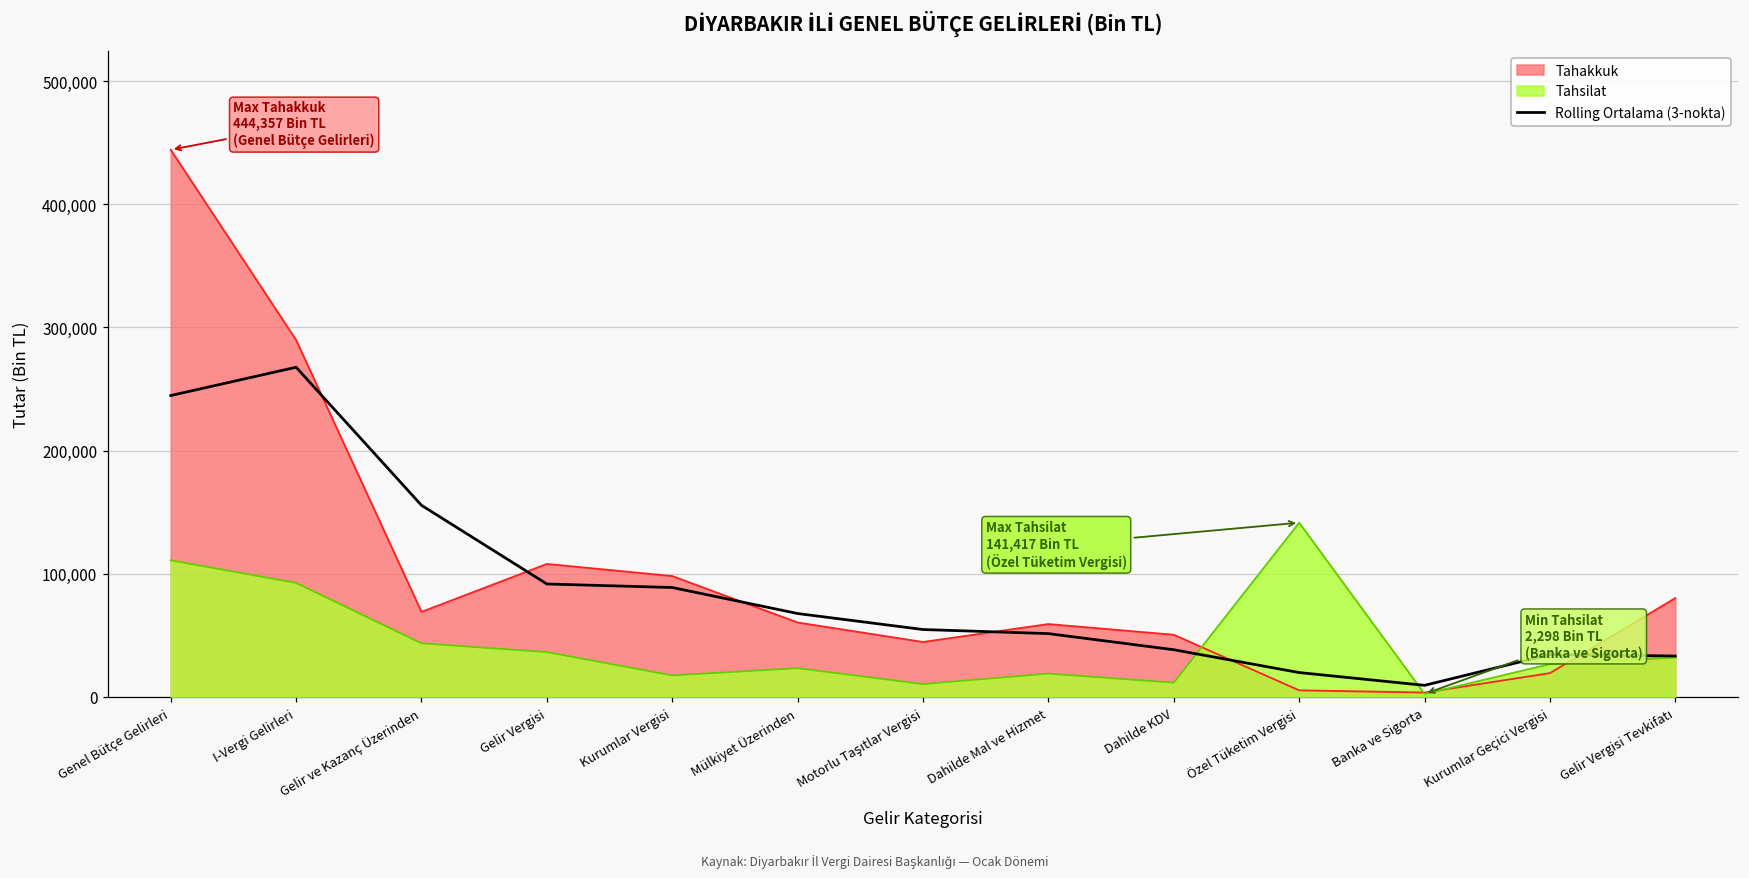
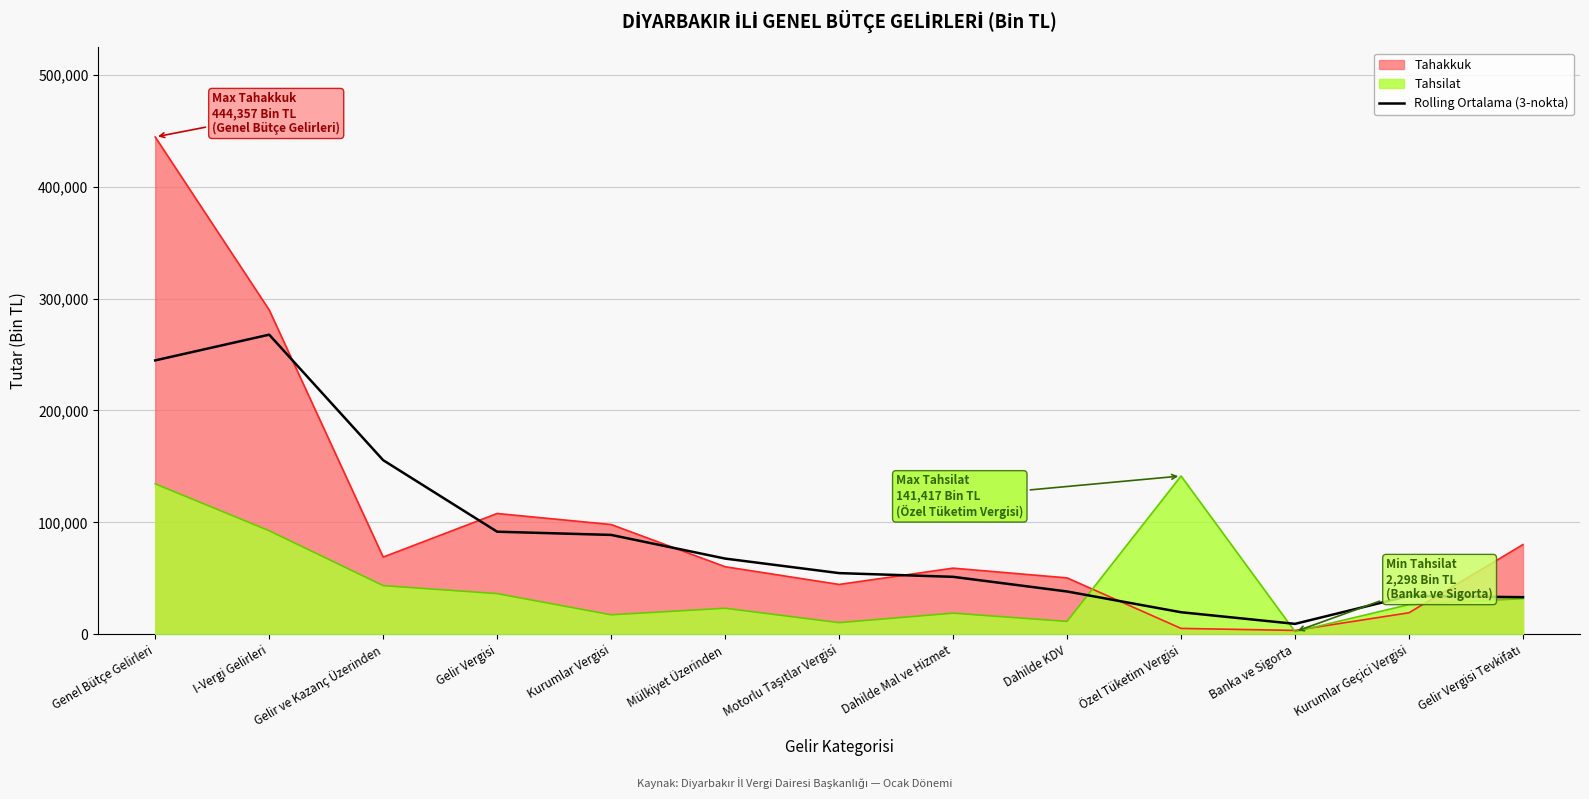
  {
    "Tahakkuk": {
      "I-Vergi Gelirleri": "290,000",
      "Gelir ve Kazanç Üzerinden": "69,000",
      "Gelir Vergisi": "108,000",
      "Kurumlar Vergisi": "98,000",
      "Mülkiyet Üzerinden": "60,000",
      "Motorlu Taşıtlar Vergisi": "45,000",
      "Dahilde Mal ve Hizmet": "59,000",
      "Dahilde KDV": "50,000",
      "Özel Tüketim Vergisi": "5,000",
      "Gelir Vergisi Tevkifatı": "80,000"
    },
    "Tahsilat": {
-     "Genel Bütçe Gelirleri": "111,000",
+     "Genel Bütçe Gelirleri": "134,000",
      "I-Vergi Gelirleri": "93,000",
      "Gelir ve Kazanç Üzerinden": "43,000",
      "Gelir Vergisi": "36,000",
      "Kurumlar Vergisi": "17,000",
      "Mülkiyet Üzerinden": "23,000",
      "Motorlu Taşıtlar Vergisi": "10,000",
      "Dahilde Mal ve Hizmet": "19,000",
      "Dahilde KDV": "11,000"
    },
    "Rolling Ortalama (3-nokta)": {
      "Genel Bütçe Gelirleri": "245,000",
      "I-Vergi Gelirleri": "268,000",
      "Gelir ve Kazanç Üzerinden": "156,000",
      "Gelir Vergisi": "92,000",
      "Kurumlar Vergisi": "89,000",
      "Mülkiyet Üzerinden": "68,000",
      "Motorlu Taşıtlar Vergisi": "55,000",
      "Dahilde Mal ve Hizmet": "51,000",
      "Dahilde KDV": "38,000",
      "Özel Tüketim Vergisi": "20,000",
      "Banka ve Sigorta": "9,000"
    }
  }
